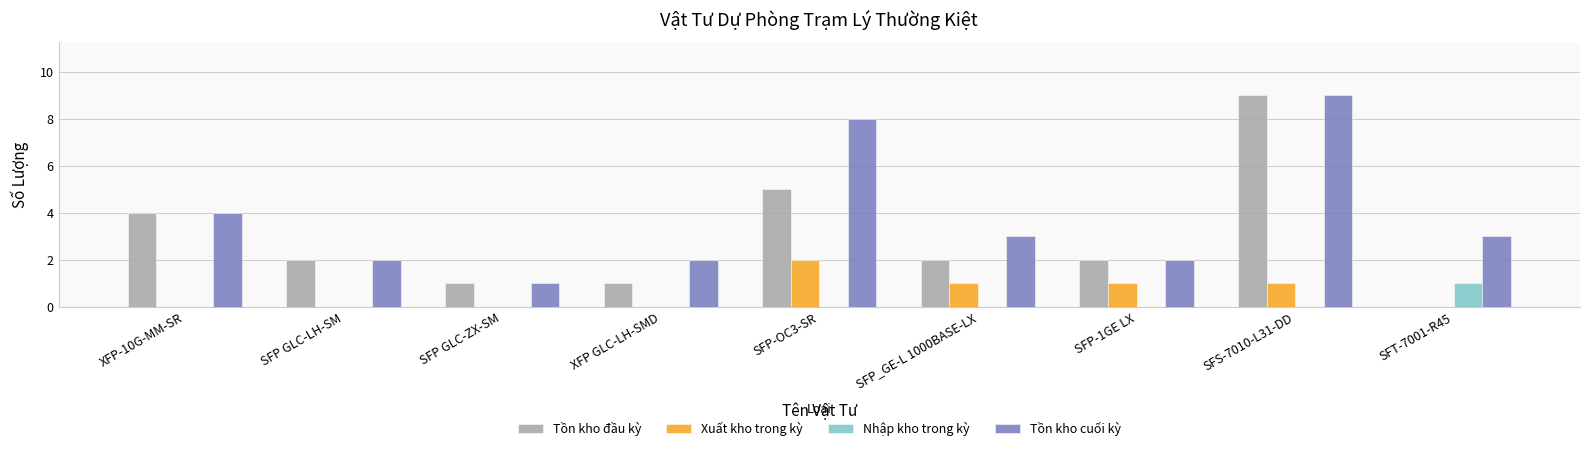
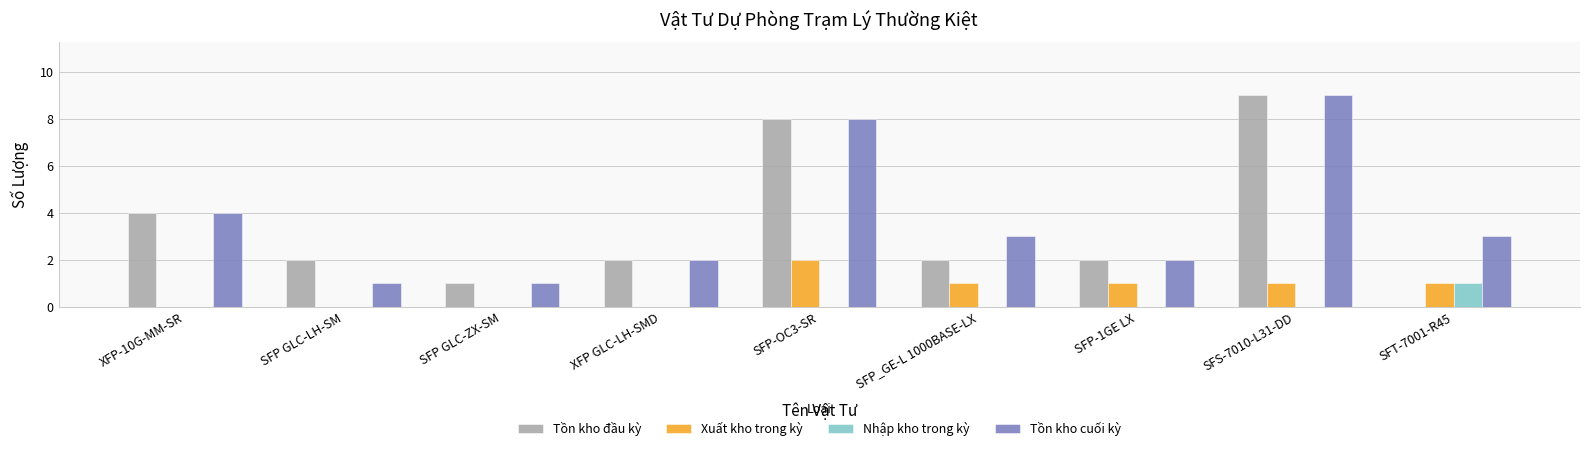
  {
    "Tồn kho đầu kỳ": {
      "XFP-10G-MM-SR": 4,
      "SFP GLC-LH-SM": 2,
      "SFP GLC-ZX-SM": 1,
-     "XFP GLC-LH-SMD": 1,
-     "SFP-OC3-SR": 5,
+     "XFP GLC-LH-SMD": 2,
+     "SFP-OC3-SR": 8,
      "SFP_GE-L 1000BASE-LX": 2,
      "SFP-1GE LX": 2,
      "SFS-7010-L31-DD": 9,
      "SFT-7001-R45": 0
    },
    "Xuất kho trong kỳ": {
      "XFP-10G-MM-SR": 0,
      "SFP GLC-LH-SM": 0,
      "SFP GLC-ZX-SM": 0,
      "XFP GLC-LH-SMD": 0,
      "SFP-OC3-SR": 2,
      "SFP_GE-L 1000BASE-LX": 1,
      "SFP-1GE LX": 1,
      "SFS-7010-L31-DD": 1,
-     "SFT-7001-R45": 0
+     "SFT-7001-R45": 1
    },
    "Nhập kho trong kỳ": {
      "XFP-10G-MM-SR": 0,
      "SFP GLC-LH-SM": 0,
      "SFP GLC-ZX-SM": 0,
      "XFP GLC-LH-SMD": 0,
      "SFP-OC3-SR": 0,
      "SFP_GE-L 1000BASE-LX": 0,
      "SFP-1GE LX": 0,
      "SFS-7010-L31-DD": 0,
      "SFT-7001-R45": 1
    },
    "Tồn kho cuối kỳ": {
      "XFP-10G-MM-SR": 4,
-     "SFP GLC-LH-SM": 2,
+     "SFP GLC-LH-SM": 1,
      "SFP GLC-ZX-SM": 1,
      "XFP GLC-LH-SMD": 2,
      "SFP-OC3-SR": 8,
      "SFP_GE-L 1000BASE-LX": 3,
      "SFP-1GE LX": 2,
      "SFS-7010-L31-DD": 9,
      "SFT-7001-R45": 3
    }
  }
